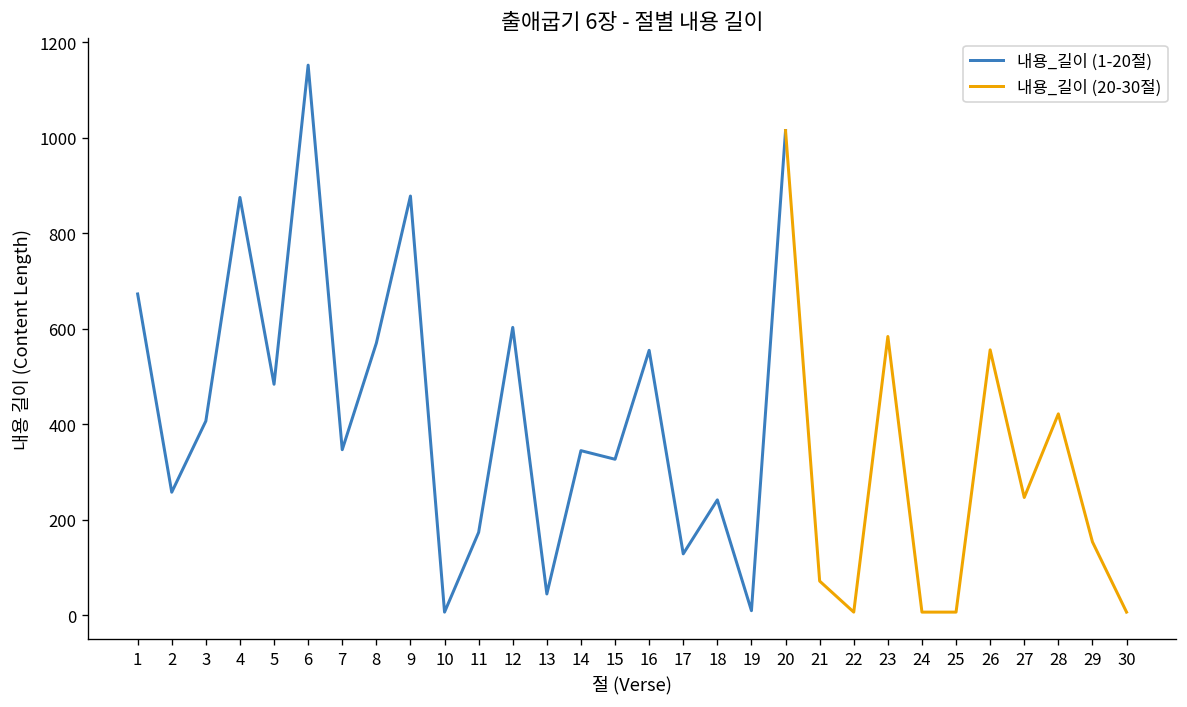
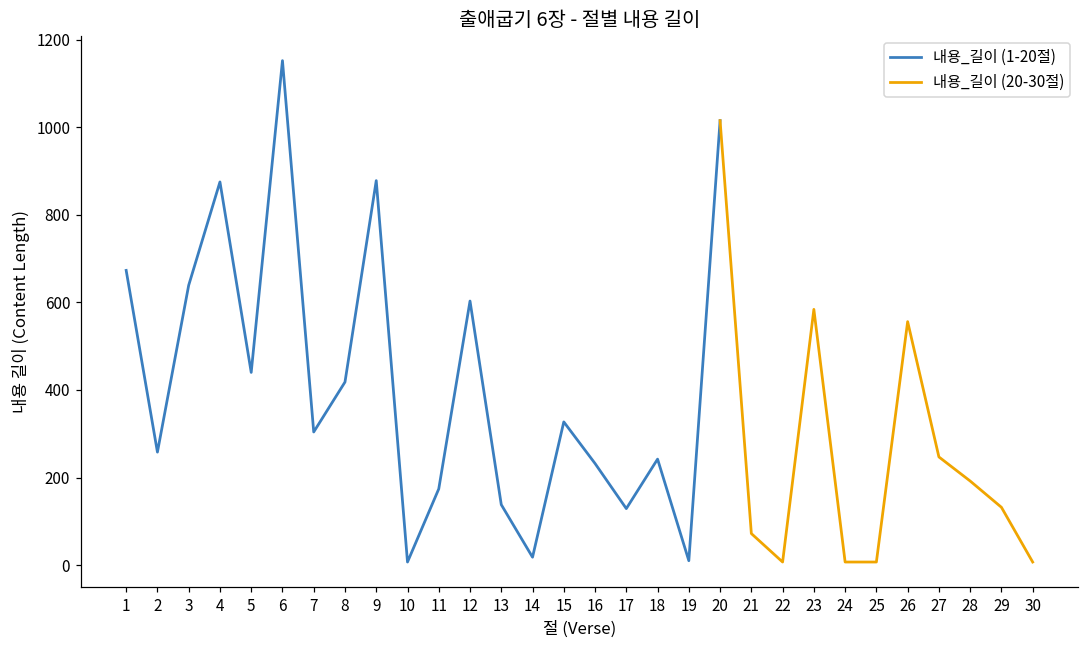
  {
    "내용_길이 (1-20절)": {
      "1": 670,
      "2": 260,
-     "3": 410,
+     "3": 640,
      "4": 880,
-     "5": 480,
+     "5": 440,
      "6": 1150,
-     "7": 350,
-     "8": 570,
+     "7": 300,
+     "8": 420,
      "9": 880,
      "10": 10,
      "11": 170,
      "12": 600,
-     "13": 50,
-     "14": 350,
+     "13": 140,
+     "14": 20,
      "15": 330,
-     "16": 560,
+     "16": 230,
      "17": 130,
      "18": 240,
      "19": 10
    },
    "내용_길이 (20-30절)": {
      "21": 70,
      "22": 10,
      "23": 580,
      "24": 10,
      "25": 10,
      "26": 560,
      "27": 250,
-     "28": 420,
-     "29": 150,
+     "28": 190,
+     "29": 130,
      "30": 10
    }
  }
